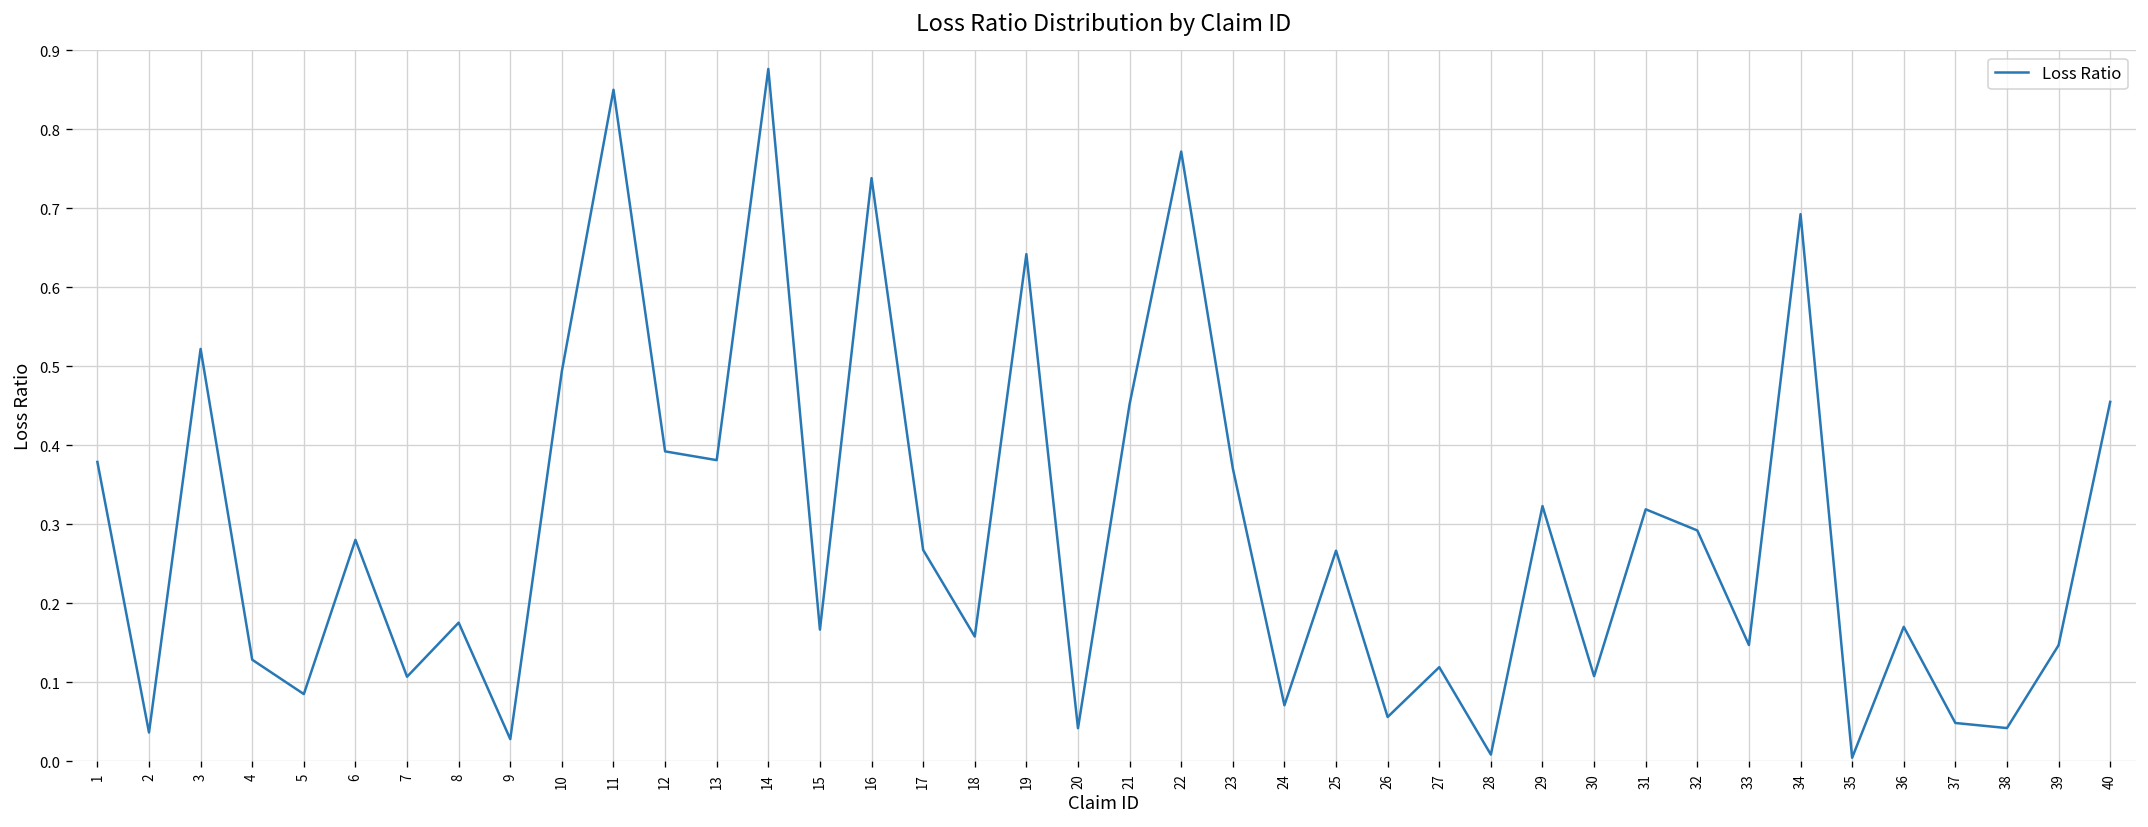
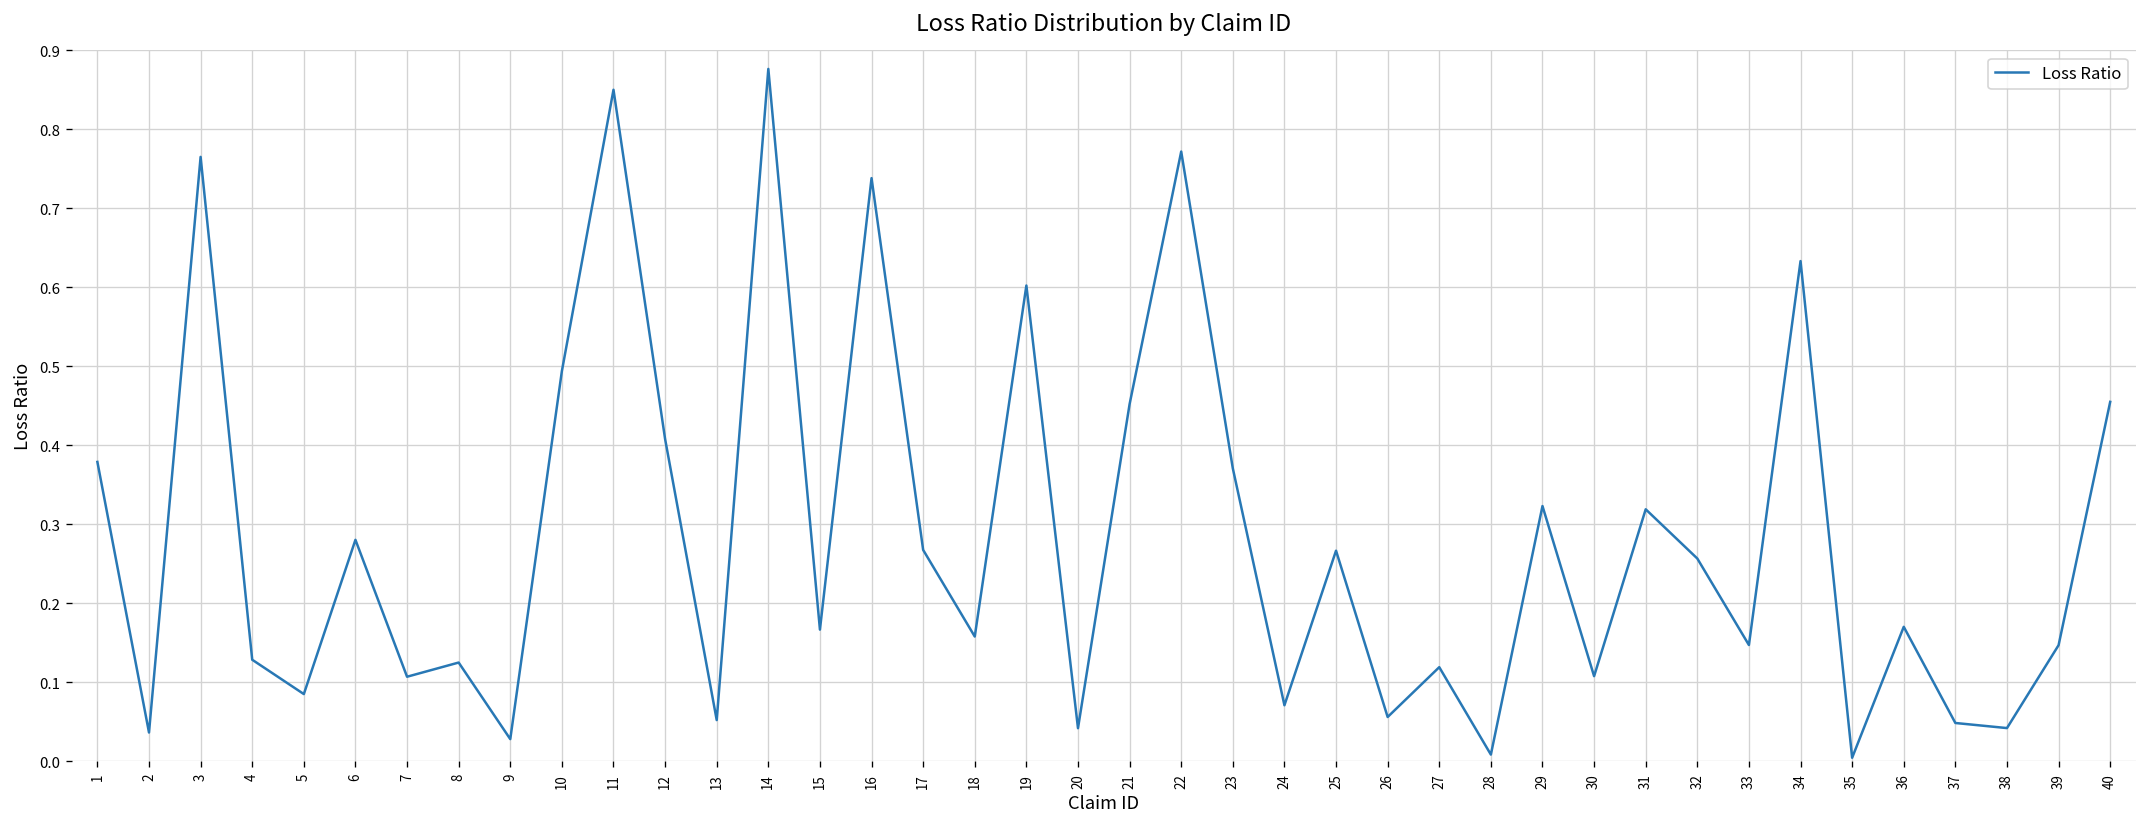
  {
    "1": 0.38,
    "2": 0.04,
-   "3": 0.52,
+   "3": 0.76,
    "4": 0.13,
    "5": 0.09,
    "6": 0.28,
    "7": 0.11,
-   "8": 0.18,
+   "8": 0.12,
    "9": 0.03,
    "10": 0.49,
    "11": 0.85,
-   "12": 0.39,
-   "13": 0.38,
+   "12": 0.41,
+   "13": 0.05,
    "14": 0.88,
    "15": 0.17,
    "16": 0.74,
    "17": 0.27,
    "18": 0.16,
-   "19": 0.64,
+   "19": 0.60,
    "20": 0.04,
    "21": 0.45,
    "22": 0.77,
    "23": 0.37,
    "24": 0.07,
    "25": 0.27,
    "26": 0.06,
    "27": 0.12,
    "28": 0.01,
    "29": 0.32,
    "30": 0.11,
    "31": 0.32,
-   "32": 0.29,
+   "32": 0.26,
    "33": 0.15,
-   "34": 0.69,
+   "34": 0.63,
    "35": 0.00,
    "36": 0.17,
    "37": 0.05,
    "38": 0.04,
    "39": 0.15,
    "40": 0.45
  }
